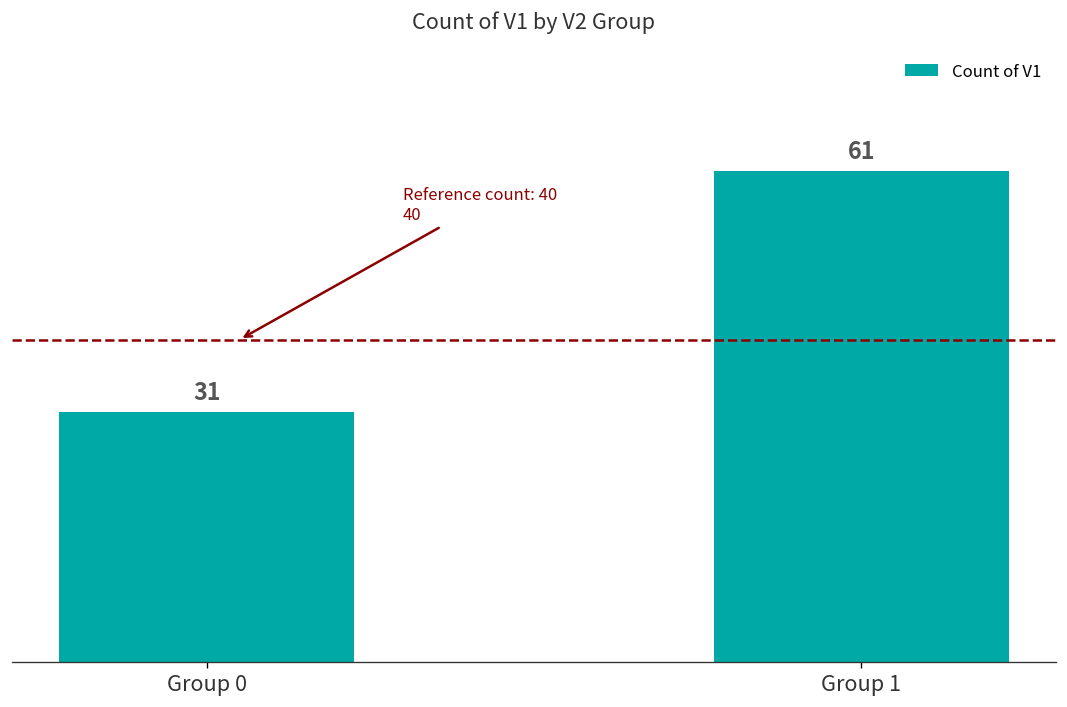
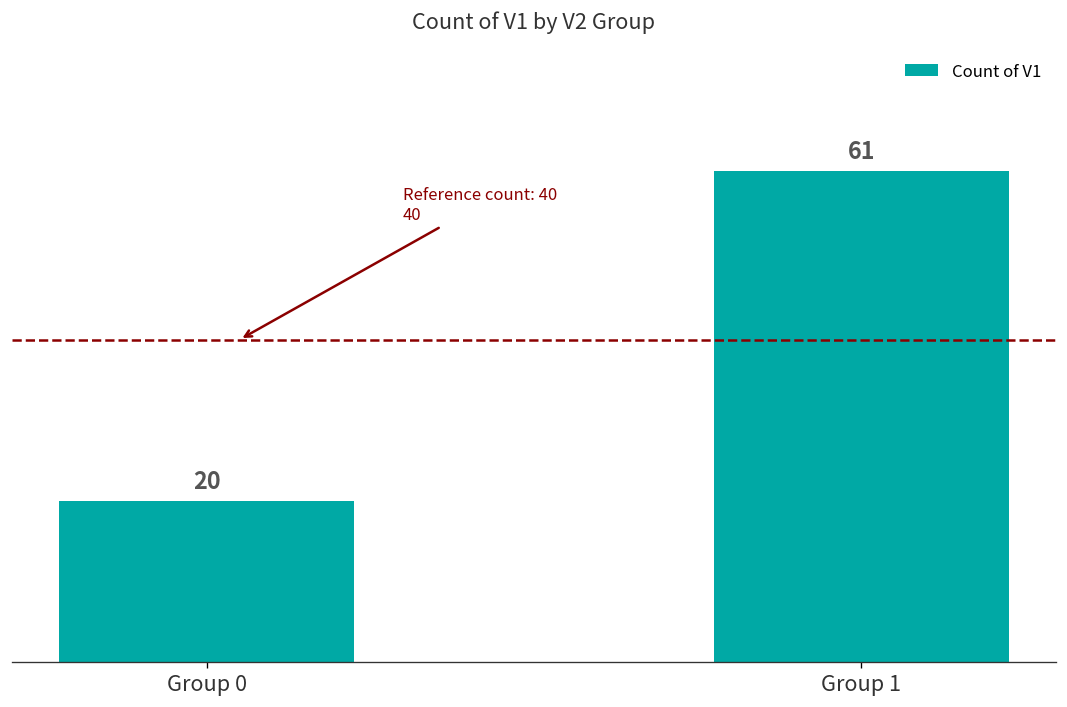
  {
-   "Group 0": 31,
+   "Group 0": 20,
    "Group 1": 61
  }
